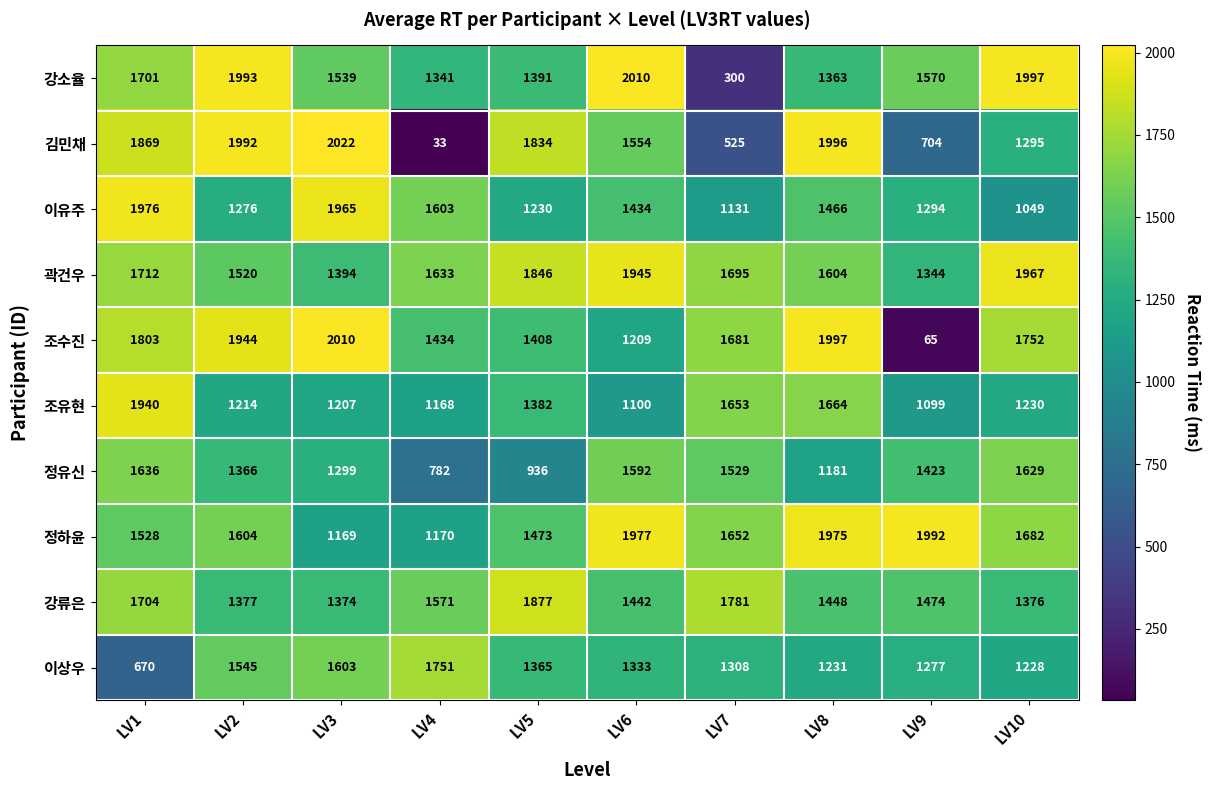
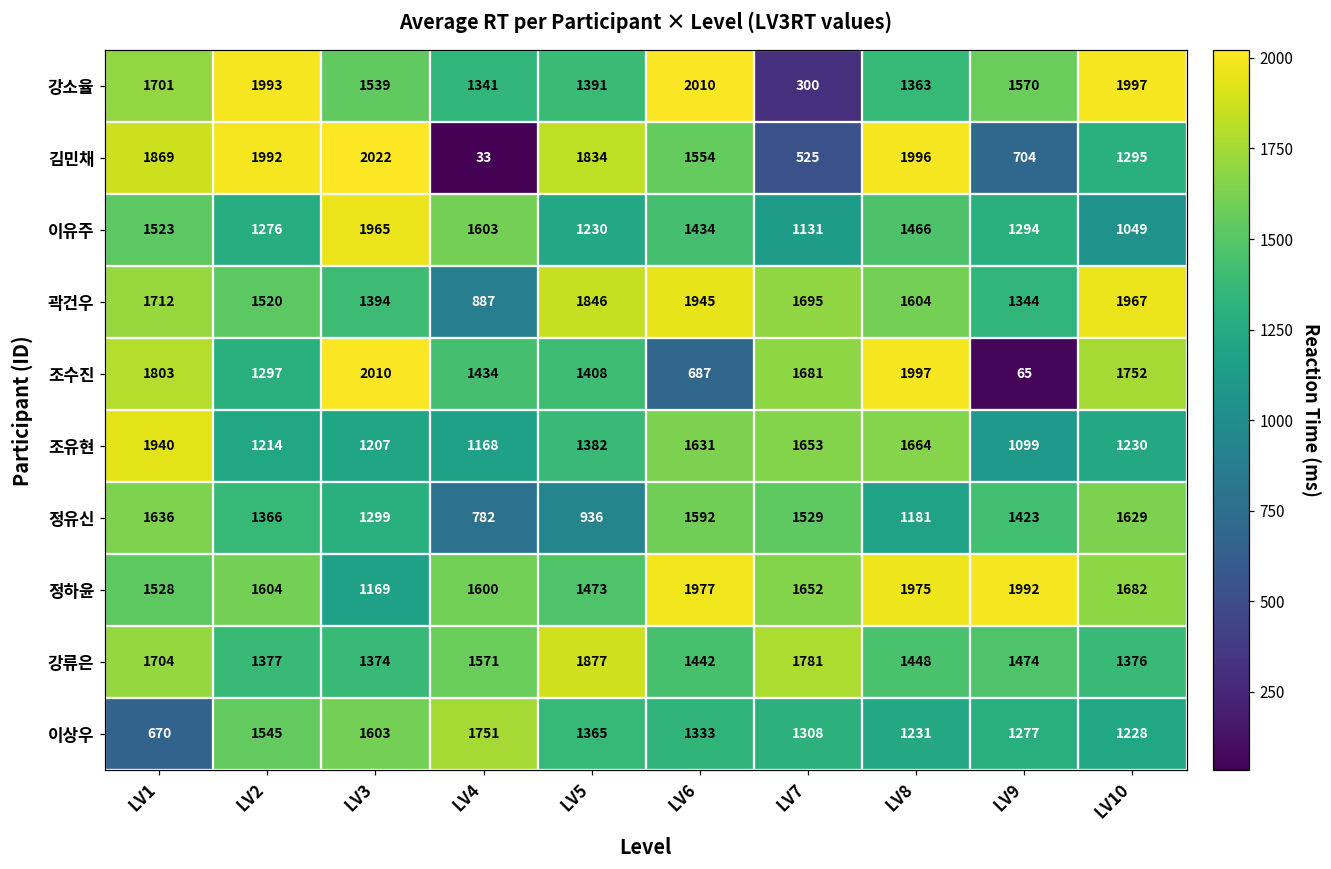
  {
    "강소율": {
      "LV1": 1701,
      "LV2": 1993,
      "LV3": 1539,
      "LV4": 1341,
      "LV5": 1391,
      "LV6": 2010,
      "LV7": 300,
      "LV8": 1363,
      "LV9": 1570,
      "LV10": 1997
    },
    "김민채": {
      "LV1": 1869,
      "LV2": 1992,
      "LV3": 2022,
      "LV4": 33,
      "LV5": 1834,
      "LV6": 1554,
      "LV7": 525,
      "LV8": 1996,
      "LV9": 704,
      "LV10": 1295
    },
    "이유주": {
-     "LV1": 1976,
+     "LV1": 1523,
      "LV2": 1276,
      "LV3": 1965,
      "LV4": 1603,
      "LV5": 1230,
      "LV6": 1434,
      "LV7": 1131,
      "LV8": 1466,
      "LV9": 1294,
      "LV10": 1049
    },
    "곽건우": {
      "LV1": 1712,
      "LV2": 1520,
      "LV3": 1394,
-     "LV4": 1633,
+     "LV4": 887,
      "LV5": 1846,
      "LV6": 1945,
      "LV7": 1695,
      "LV8": 1604,
      "LV9": 1344,
      "LV10": 1967
    },
    "조수진": {
      "LV1": 1803,
-     "LV2": 1944,
+     "LV2": 1297,
      "LV3": 2010,
      "LV4": 1434,
      "LV5": 1408,
-     "LV6": 1209,
+     "LV6": 687,
      "LV7": 1681,
      "LV8": 1997,
      "LV9": 65,
      "LV10": 1752
    },
    "조유현": {
      "LV1": 1940,
      "LV2": 1214,
      "LV3": 1207,
      "LV4": 1168,
      "LV5": 1382,
-     "LV6": 1100,
+     "LV6": 1631,
      "LV7": 1653,
      "LV8": 1664,
      "LV9": 1099,
      "LV10": 1230
    },
    "정유신": {
      "LV1": 1636,
      "LV2": 1366,
      "LV3": 1299,
      "LV4": 782,
      "LV5": 936,
      "LV6": 1592,
      "LV7": 1529,
      "LV8": 1181,
      "LV9": 1423,
      "LV10": 1629
    },
    "정하윤": {
      "LV1": 1528,
      "LV2": 1604,
      "LV3": 1169,
-     "LV4": 1170,
+     "LV4": 1600,
      "LV5": 1473,
      "LV6": 1977,
      "LV7": 1652,
      "LV8": 1975,
      "LV9": 1992,
      "LV10": 1682
    },
    "강류은": {
      "LV1": 1704,
      "LV2": 1377,
      "LV3": 1374,
      "LV4": 1571,
      "LV5": 1877,
      "LV6": 1442,
      "LV7": 1781,
      "LV8": 1448,
      "LV9": 1474,
      "LV10": 1376
    },
    "이상우": {
      "LV1": 670,
      "LV2": 1545,
      "LV3": 1603,
      "LV4": 1751,
      "LV5": 1365,
      "LV6": 1333,
      "LV7": 1308,
      "LV8": 1231,
      "LV9": 1277,
      "LV10": 1228
    }
  }
